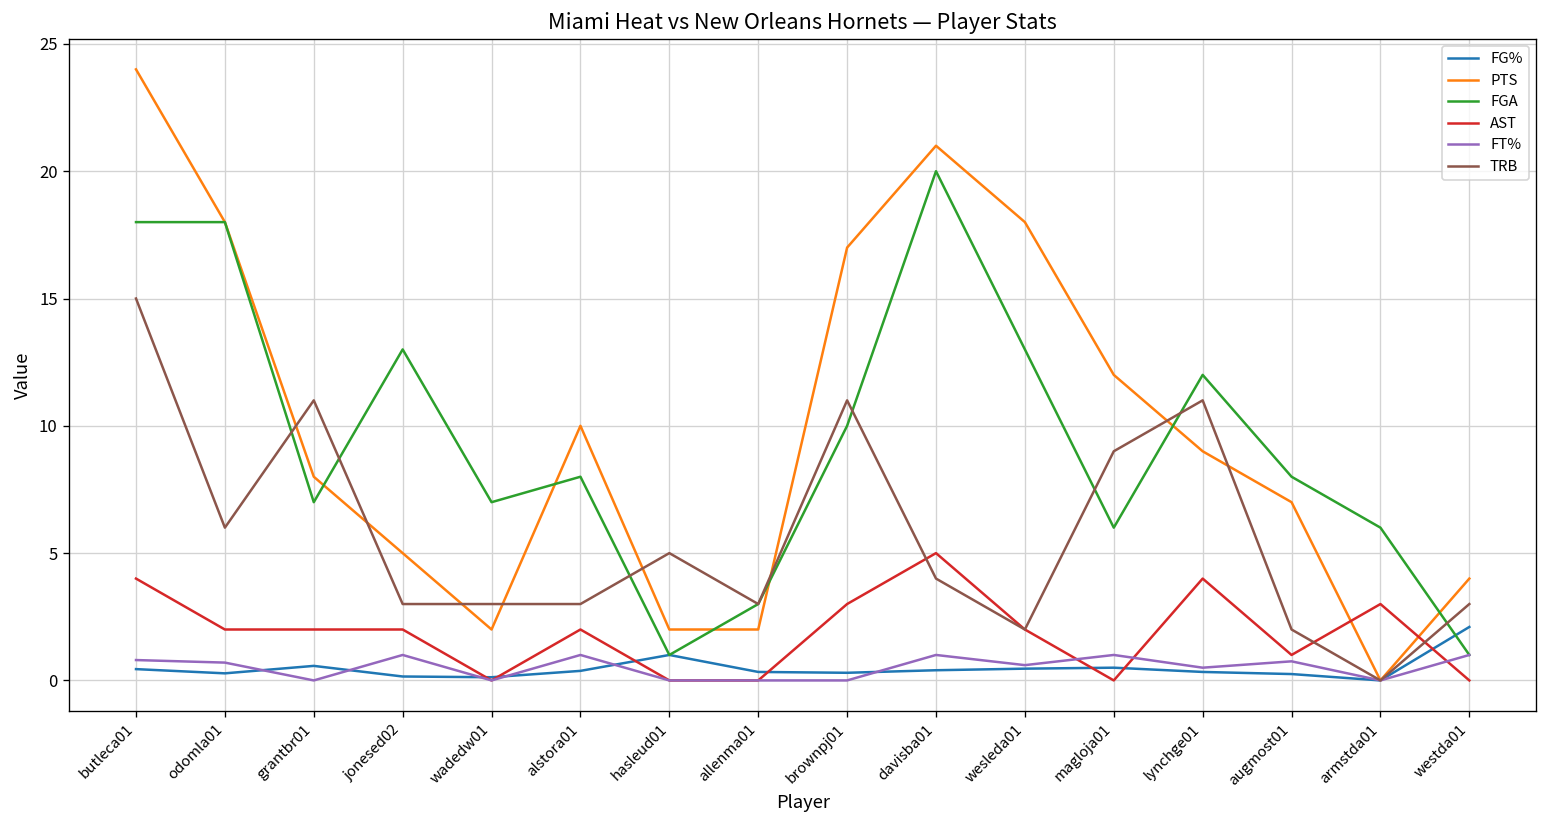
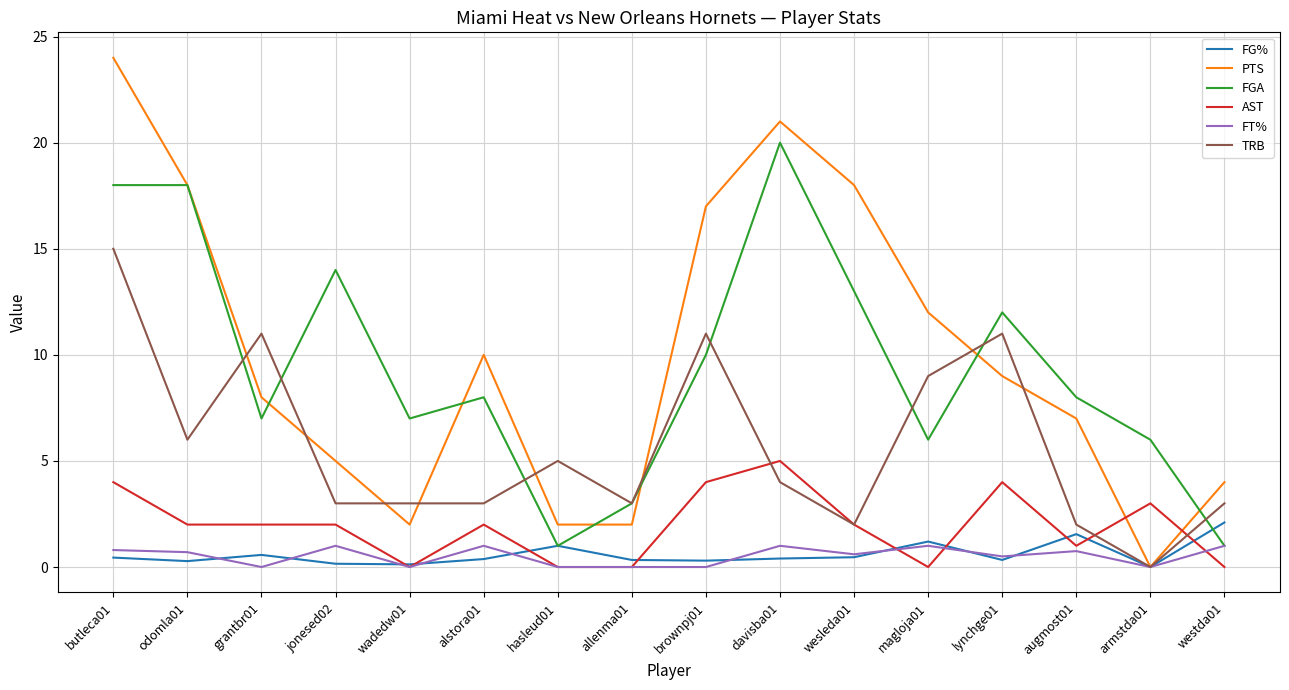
  {
    "FG%": {
      "butleca01": 0.4,
      "odomla01": 0.3,
      "grantbr01": 0.6,
      "jonesed02": 0.2,
      "wadedw01": 0.1,
      "alstora01": 0.4,
      "allenma01": 0.3,
      "brownpj01": 0.3,
      "davisba01": 0.4,
      "wesleda01": 0.5,
-     "magloja01": 0.5,
+     "magloja01": 1.2,
      "lynchge01": 0.3,
-     "augmost01": 0.3,
+     "augmost01": 1.6,
      "westda01": 2.1
    },
    "PTS": {
      "butleca01": 24.0,
      "grantbr01": 8.0,
      "jonesed02": 5.0,
      "wadedw01": 2.0,
      "alstora01": 10.0,
      "hasleud01": 2.0,
      "allenma01": 2.0,
      "brownpj01": 17.0,
      "davisba01": 21.0,
      "wesleda01": 18.0,
      "magloja01": 12.0,
      "lynchge01": 9.0,
      "augmost01": 7.0,
      "westda01": 4.0
    },
    "FGA": {
      "butleca01": 18,
      "grantbr01": 7,
-     "jonesed02": 13,
+     "jonesed02": 14,
      "wadedw01": 7,
      "alstora01": 8,
      "brownpj01": 10,
      "davisba01": 20,
      "wesleda01": 13,
      "magloja01": 6,
      "lynchge01": 12,
      "augmost01": 8,
      "armstda01": 6
    },
    "AST": {
      "butleca01": 4,
      "odomla01": 2,
      "grantbr01": 2,
      "jonesed02": 2,
      "alstora01": 2,
-     "brownpj01": 3,
+     "brownpj01": 4,
      "davisba01": 5,
      "magloja01": 0,
      "lynchge01": 4,
      "augmost01": 1,
      "armstda01": 3,
      "westda01": 0
    },
    "FT%": {
      "butleca01": 0.8,
      "odomla01": 0.7,
      "grantbr01": 0.0,
      "jonesed02": 1.0,
      "alstora01": 1.0,
      "brownpj01": 0.0,
      "davisba01": 1.0,
      "wesleda01": 0.6,
      "magloja01": 1.0,
      "lynchge01": 0.5,
      "augmost01": 0.8
    },
    "TRB": {
      "butleca01": 15.0,
      "odomla01": 6.0,
      "grantbr01": 11.0,
      "jonesed02": 3.0,
      "wadedw01": 3.0,
      "alstora01": 3.0,
      "hasleud01": 5.0,
      "brownpj01": 11.0,
      "davisba01": 4.0,
      "magloja01": 9.0,
      "lynchge01": 11.0,
      "augmost01": 2.0,
      "westda01": 3.0
    }
  }
